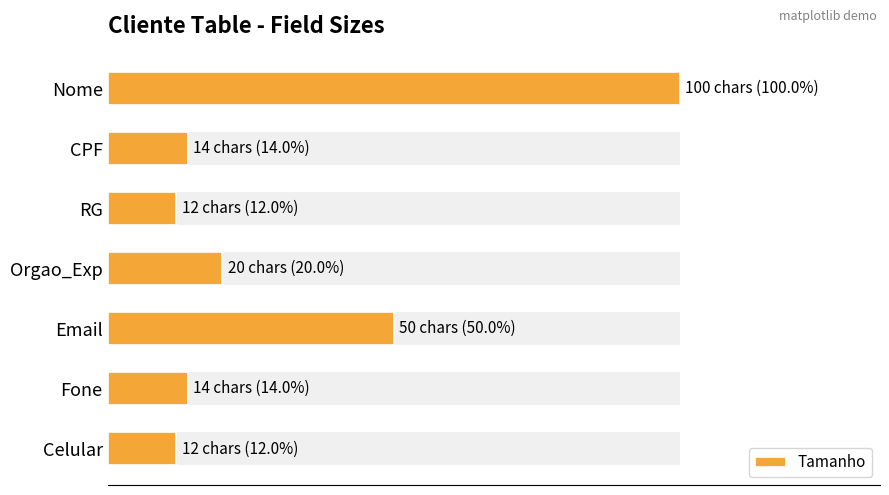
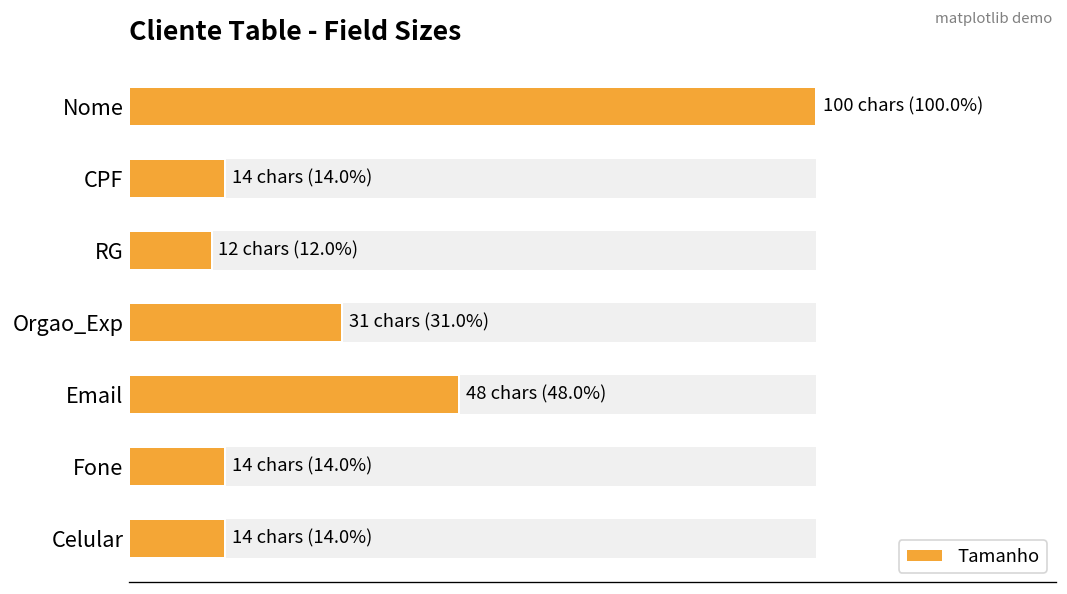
  {
    "Tamanho": {
      "Nome": "100",
-     "Orgao_Exp": "20 chars (20.0%)",
-     "Email": "50 chars (50.0%)",
-     "Celular": "12 chars (12.0%)"
+     "Orgao_Exp": "31 chars (31.0%)",
+     "Email": "48 chars (48.0%)",
+     "Celular": "14 chars (14.0%)"
    }
  }
